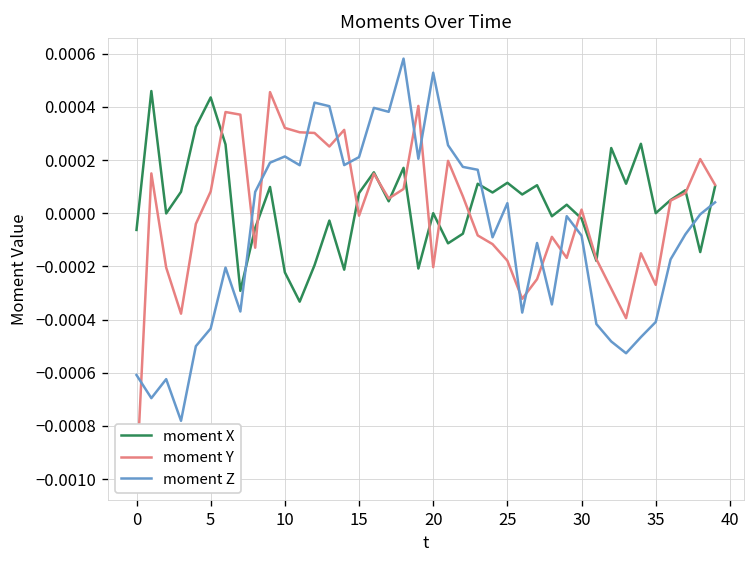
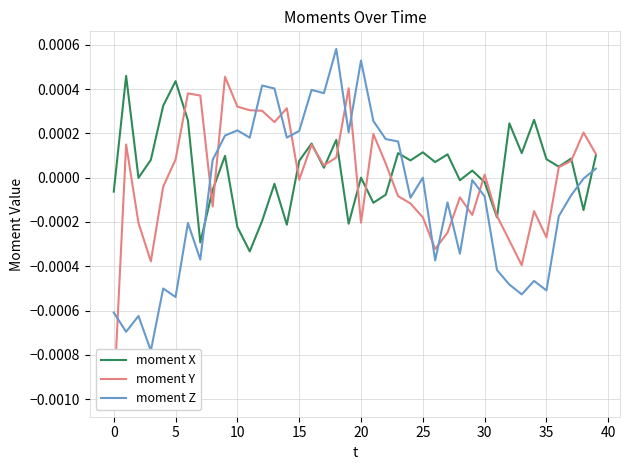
  {
    "moment X": {
      "0": -0.00006,
      "5": 0.00044,
      "10": -0.00022,
      "15": 0.00008,
      "20": 0.0000,
      "25": 0.00011,
      "30": -0.00002,
-     "35": 0.0000
+     "35": 0.0001
    },
    "moment Y": {
      "5": 0.00008,
      "10": 0.00032,
      "15": -0.00001,
      "20": -0.00020,
      "25": -0.00018,
      "30": 0.00001,
      "35": -0.00027
    },
    "moment Z": {
      "0": -0.00061,
-     "5": -0.00043,
+     "5": -0.00054,
      "10": 0.00021,
      "15": 0.00021,
      "20": 0.00053,
-     "25": 0.00004,
+     "25": 0.00000,
      "30": -0.00008,
-     "35": -0.00041
+     "35": -0.00051
    }
  }
